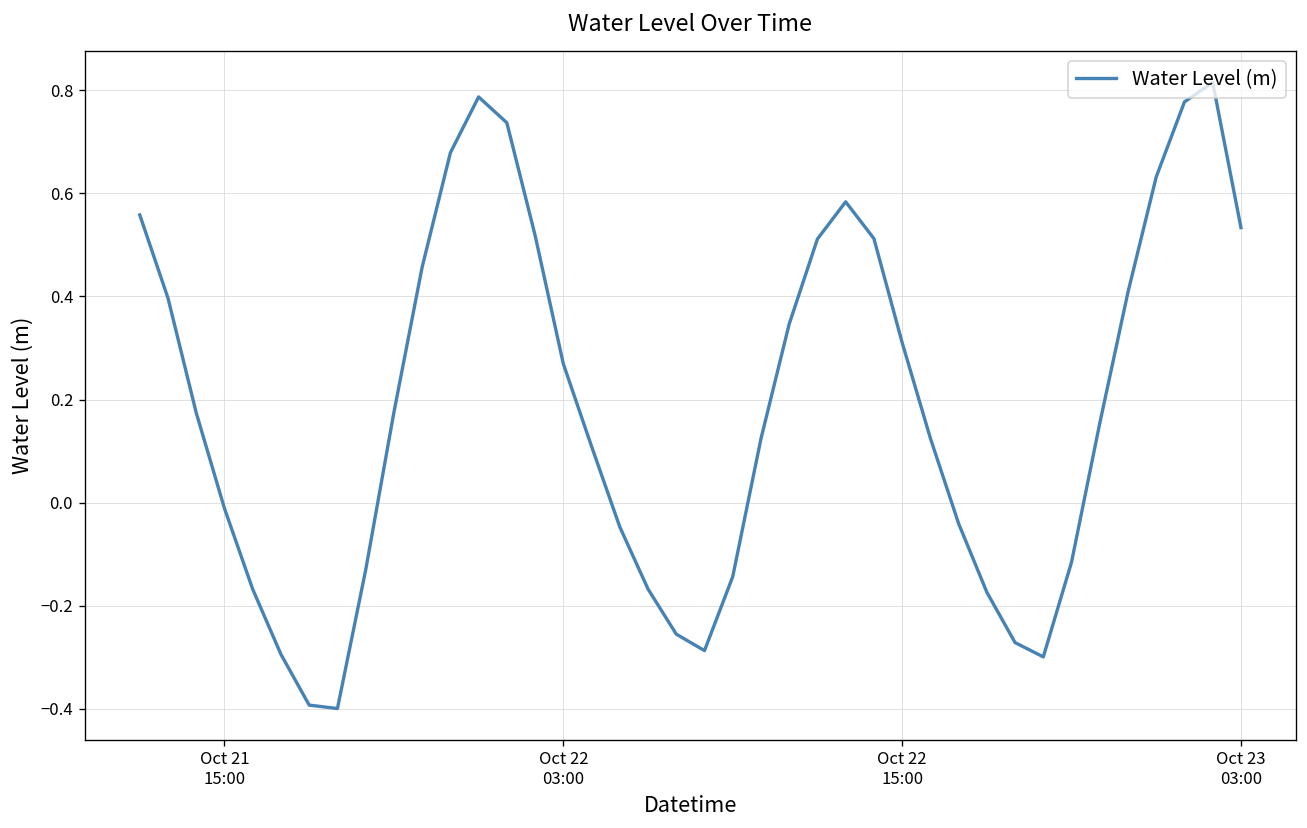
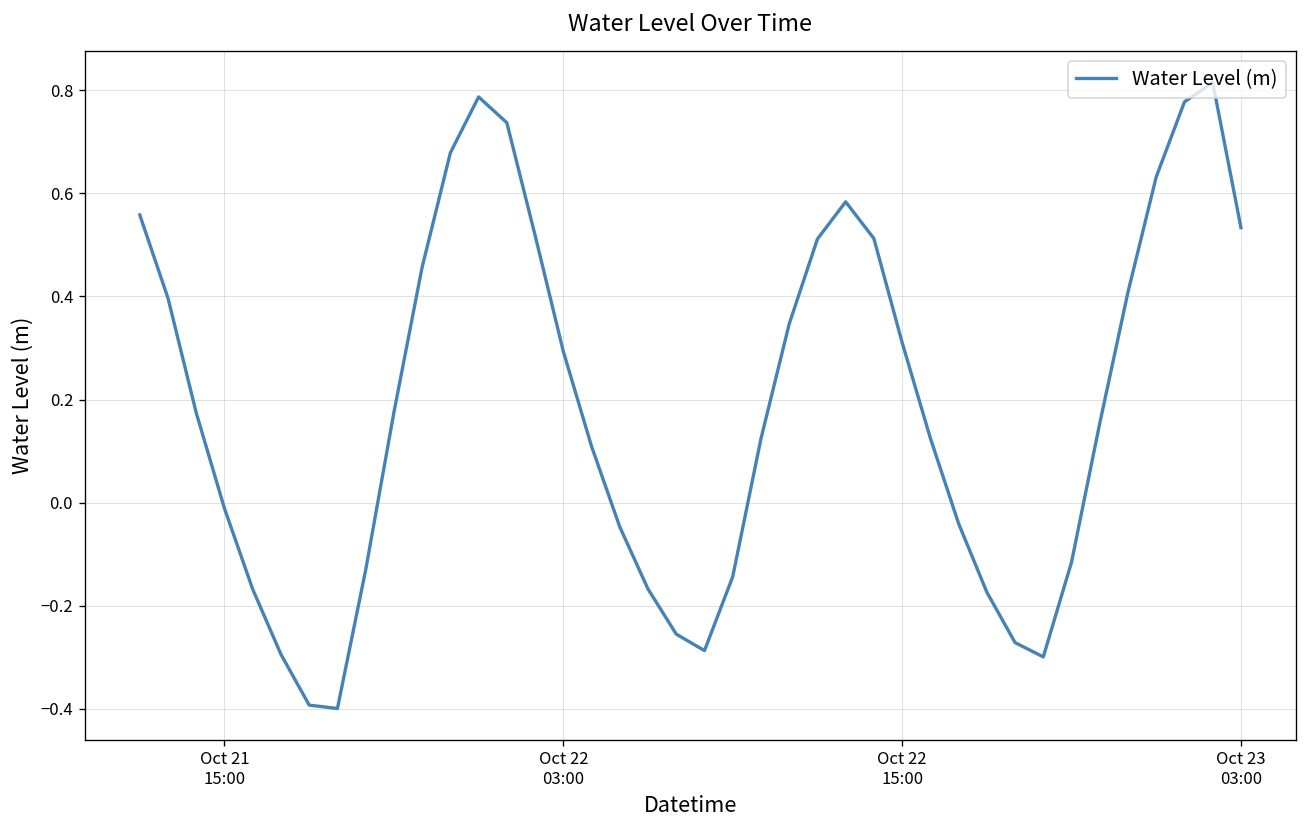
  {
    "Oct 21 15:00": -0.01,
-   "Oct 22 03:00": 0.27,
+   "Oct 22 03:00": 0.29,
    "Oct 22 15:00": 0.31,
    "Oct 23 03:00": 0.53
  }
